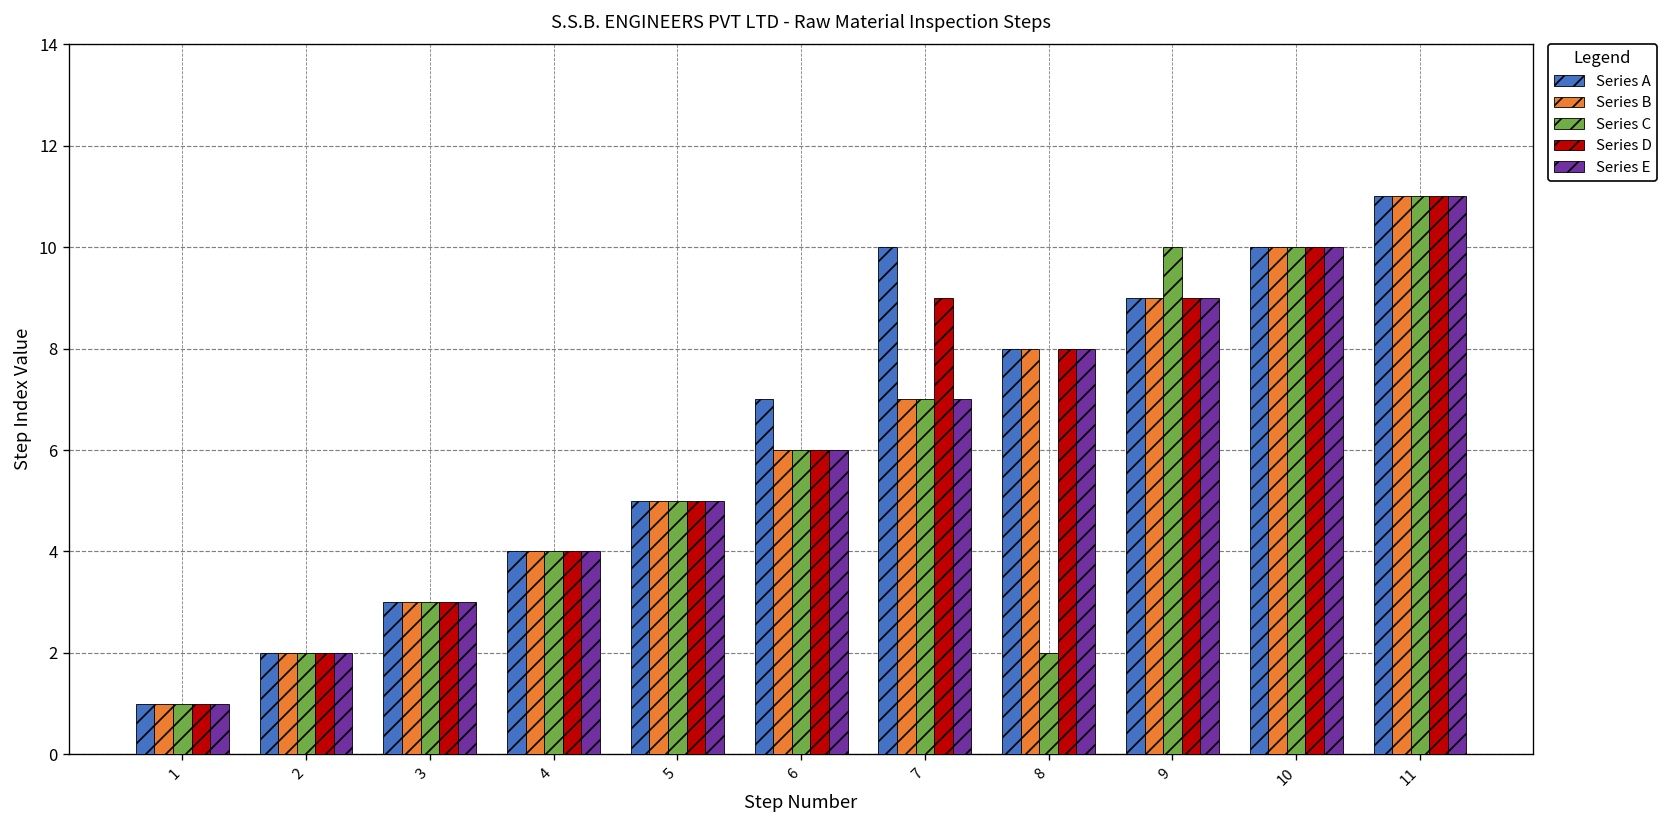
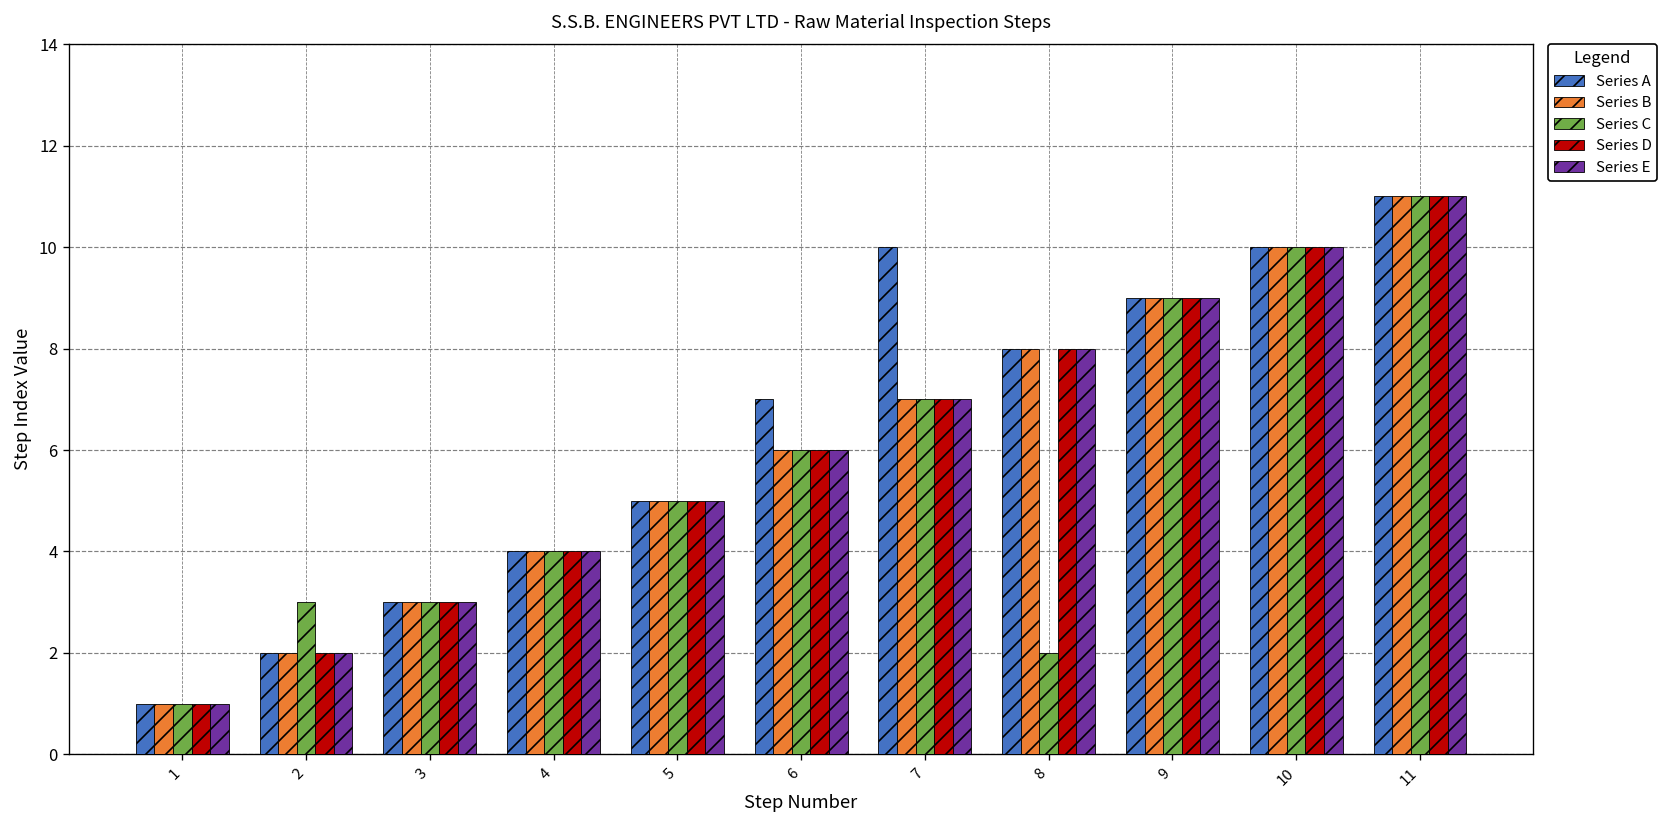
  {
    "Series A": {
      "1": 1,
      "2": 2,
      "3": 3,
      "4": 4,
      "5": 5,
      "6": 7,
      "7": 10,
      "8": 8,
      "9": 9,
      "10": 10,
      "11": 11
    },
    "Series B": {
      "1": 1,
      "2": 2,
      "3": 3,
      "4": 4,
      "5": 5,
      "6": 6,
      "7": 7,
      "8": 8,
      "9": 9,
      "10": 10,
      "11": 11
    },
    "Series C": {
      "1": 1,
-     "2": 2,
+     "2": 3,
      "3": 3,
      "4": 4,
      "5": 5,
      "6": 6,
      "7": 7,
      "8": 2,
-     "9": 10,
+     "9": 9,
      "10": 10,
      "11": 11
    },
    "Series D": {
      "1": 1,
      "2": 2,
      "3": 3,
      "4": 4,
      "5": 5,
      "6": 6,
-     "7": 9,
+     "7": 7,
      "8": 8,
      "9": 9,
      "10": 10,
      "11": 11
    },
    "Series E": {
      "1": 1,
      "2": 2,
      "3": 3,
      "4": 4,
      "5": 5,
      "6": 6,
      "7": 7,
      "8": 8,
      "9": 9,
      "10": 10,
      "11": 11
    }
  }
